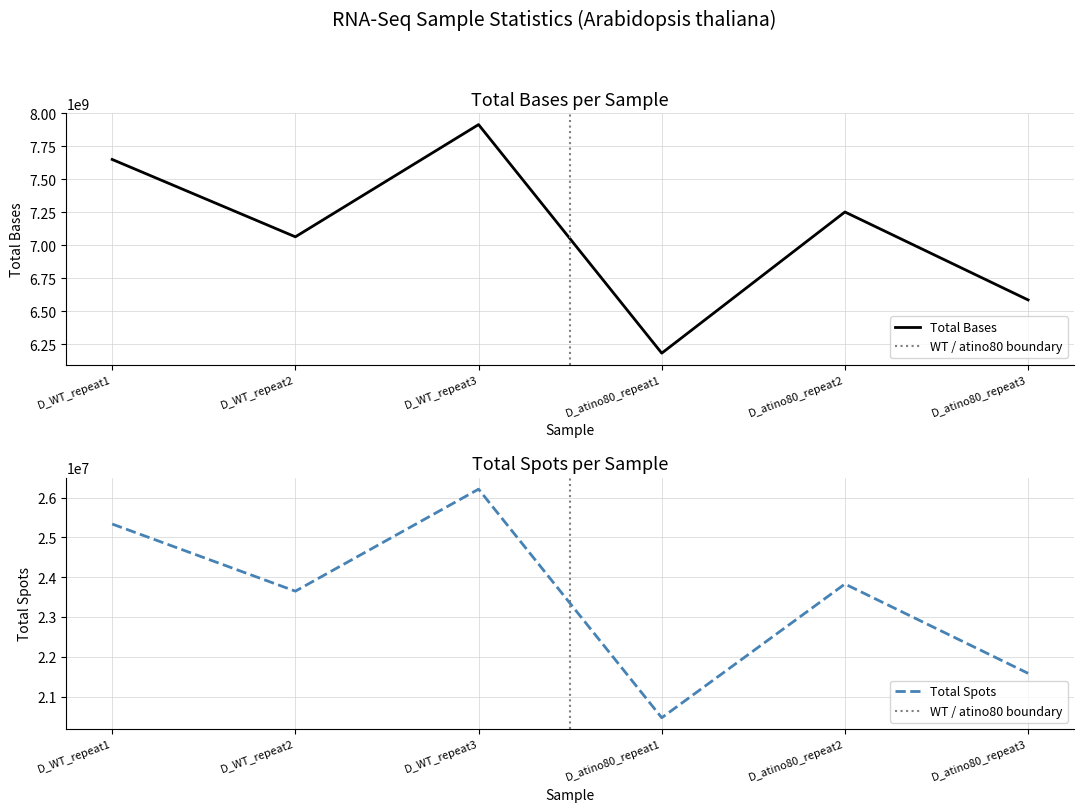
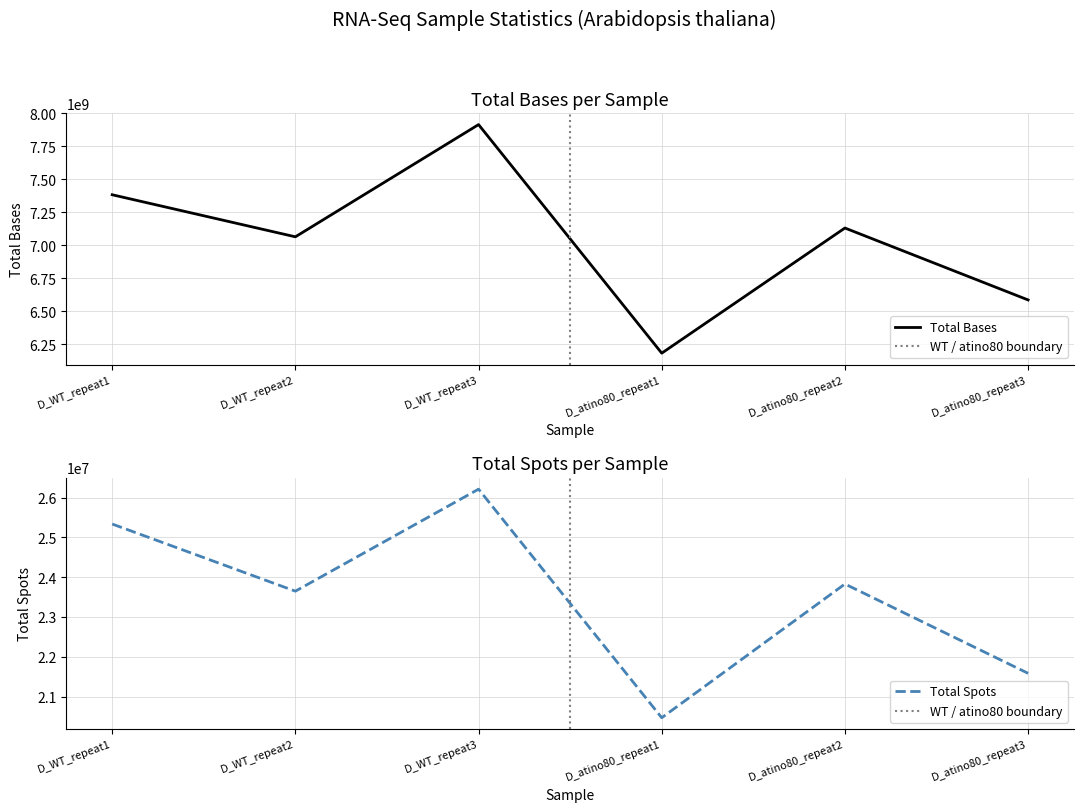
  {
    "Total Bases per Sample": {
-     "D_WT_repeat1": 7650000000,
+     "D_WT_repeat1": 7380000000,
      "D_WT_repeat2": 7070000000,
      "D_WT_repeat3": 7920000000,
      "D_atino80_repeat1": 6180000000,
-     "D_atino80_repeat2": 7250000000,
+     "D_atino80_repeat2": 7130000000,
      "D_atino80_repeat3": 6590000000
    },
    "Total Spots per Sample": {
      "D_WT_repeat1": 25300000,
      "D_WT_repeat2": 23700000,
      "D_WT_repeat3": 26200000,
      "D_atino80_repeat1": 20500000,
      "D_atino80_repeat2": 23800000,
      "D_atino80_repeat3": 21600000
    }
  }
